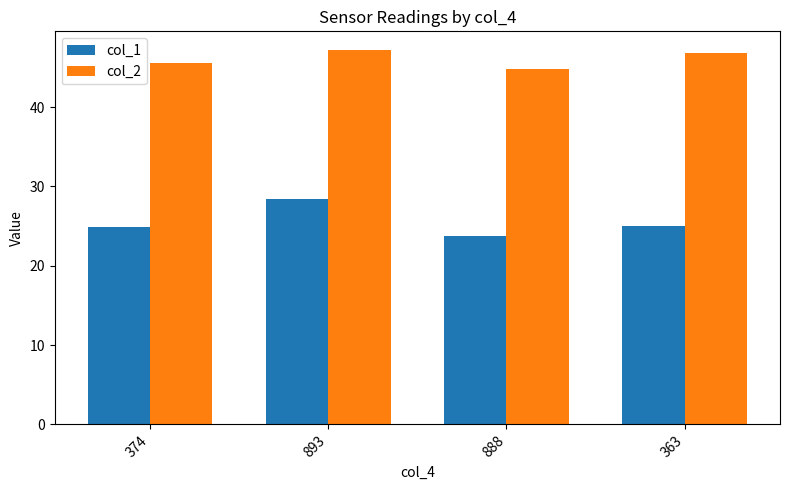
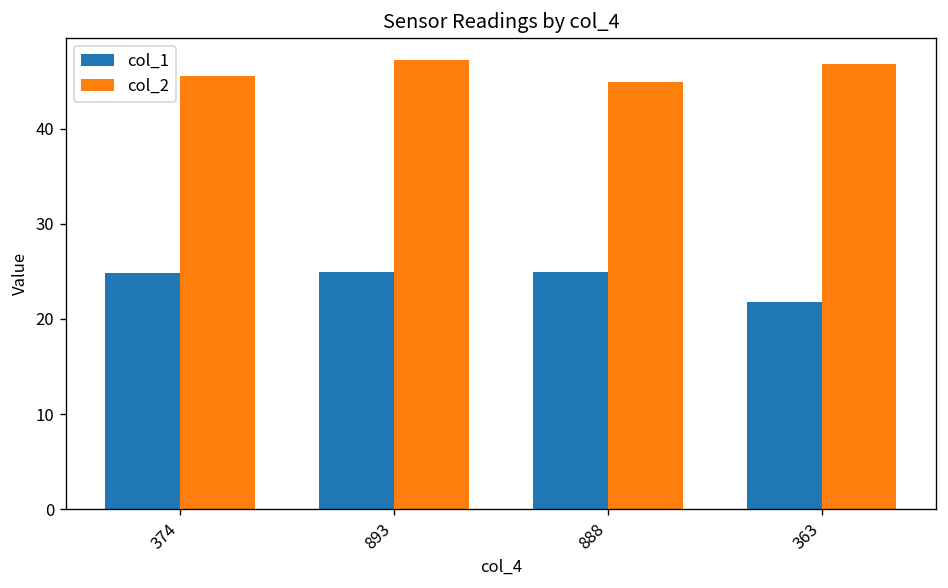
  {
    "col_1": {
      "374": 25,
-     "893": 28,
-     "888": 24,
-     "363": 25
+     "893": 25,
+     "888": 25,
+     "363": 22
    },
    "col_2": {
      "374": 46,
      "893": 47,
      "888": 45,
      "363": 47
    }
  }
